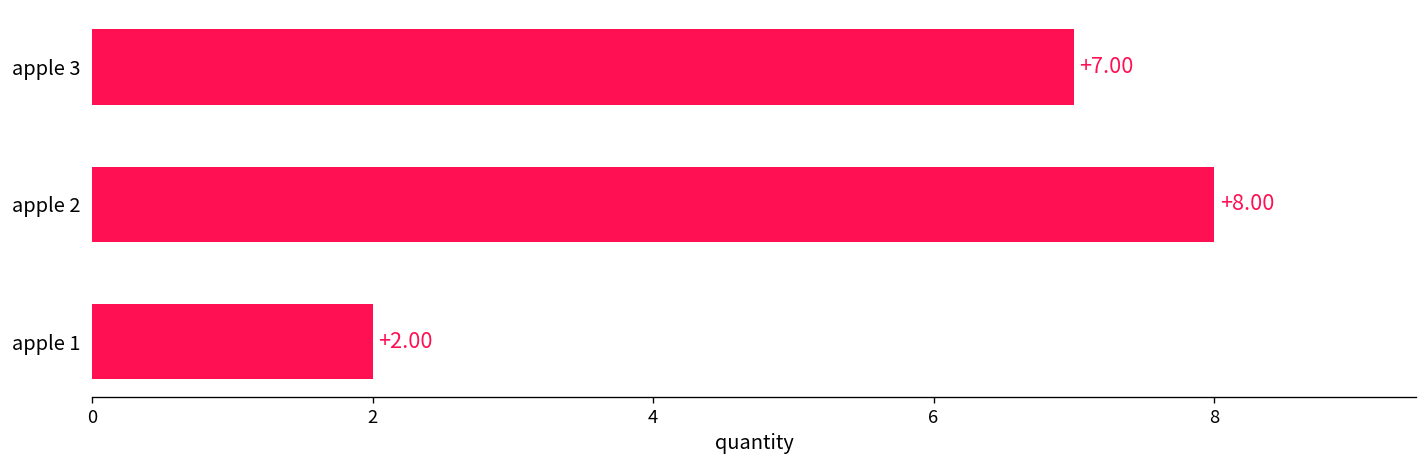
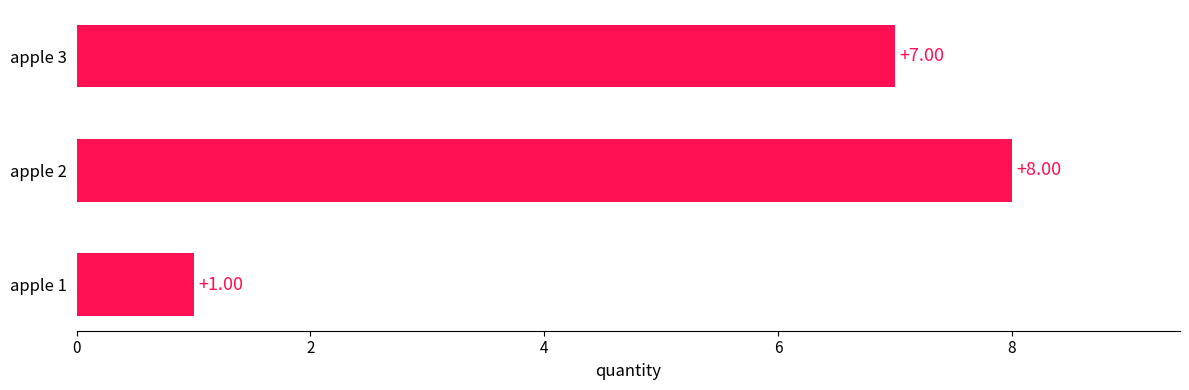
  {
    "apple 3": "+7.00",
    "apple 2": "+8.00",
-   "apple 1": "+2.00"
+   "apple 1": "+1.00"
  }
